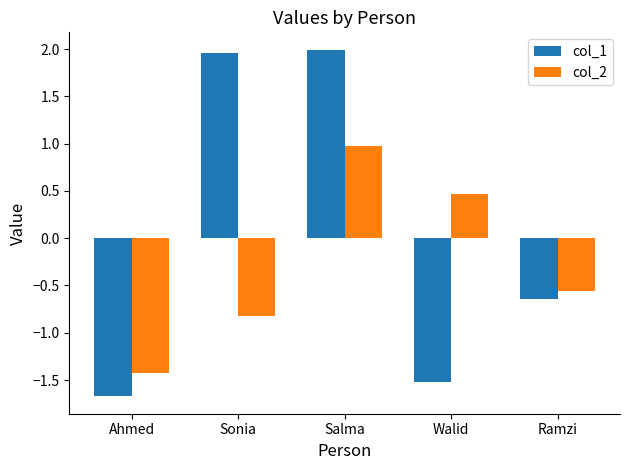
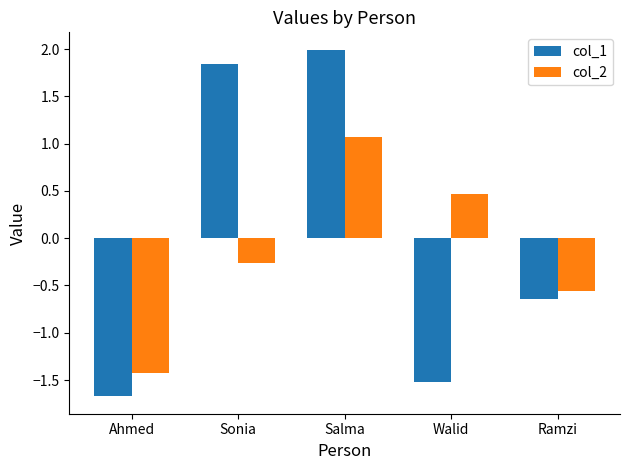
  {
    "col_1": {
      "Ahmed": -1.7,
-     "Sonia": 2.0,
+     "Sonia": 1.8,
      "Salma": 2.0,
      "Walid": -1.5,
      "Ramzi": -0.6
    },
    "col_2": {
      "Ahmed": -1.4,
-     "Sonia": -0.8,
-     "Salma": 1.0,
+     "Sonia": -0.3,
+     "Salma": 1.1,
      "Walid": 0.5,
      "Ramzi": -0.6
    }
  }
